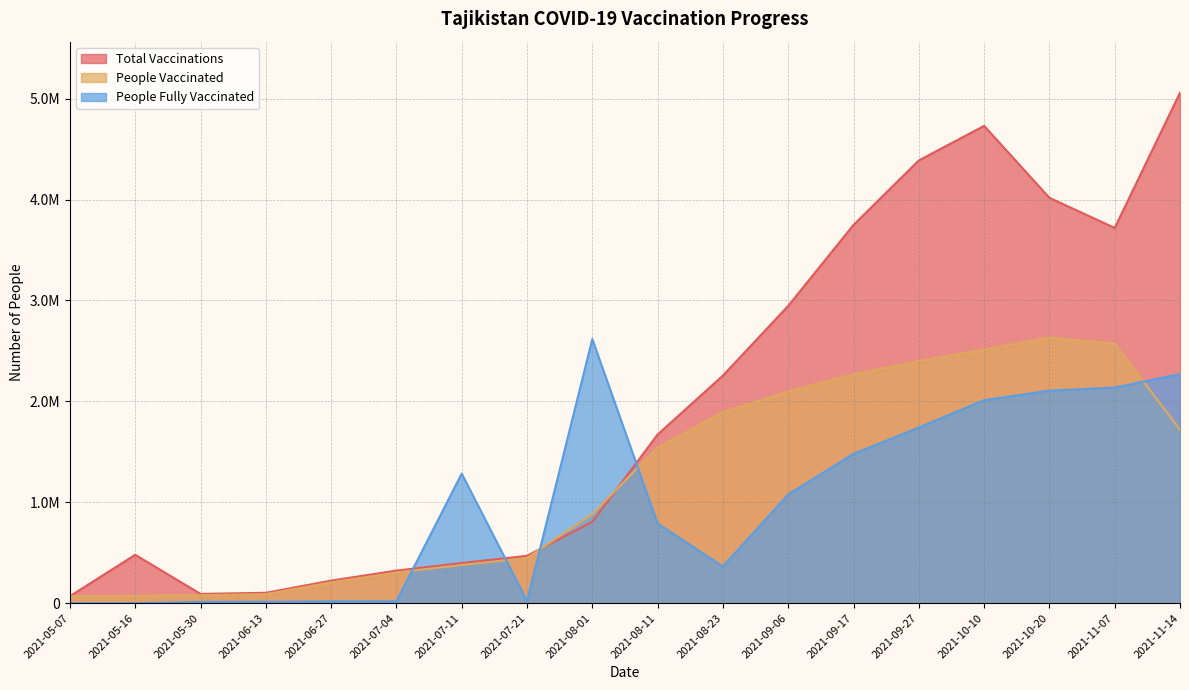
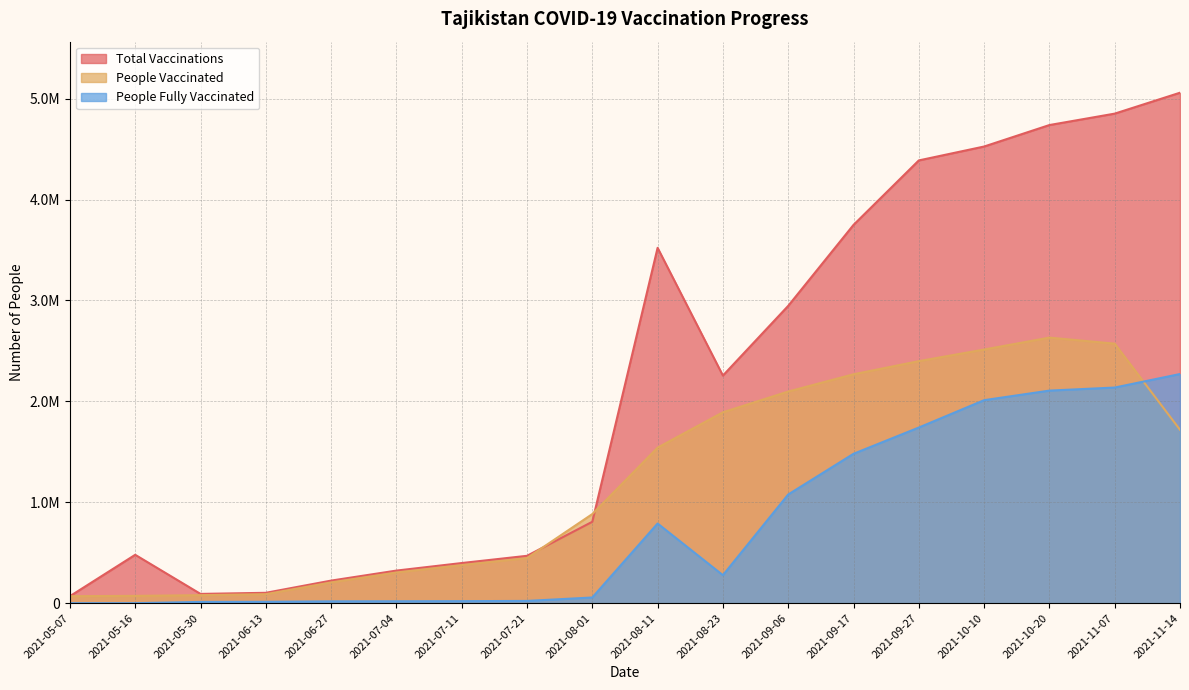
  {
    "Total Vaccinations": {
      "2021-05-16": 480000,
      "2021-08-01": 810000,
-     "2021-08-11": 1670000,
+     "2021-08-11": 3520000,
      "2021-08-23": 2260000,
      "2021-09-06": 2950000,
      "2021-09-17": 3750000,
      "2021-09-27": 4390000,
-     "2021-10-10": 4730000,
-     "2021-10-20": 4020000,
-     "2021-11-07": 3720000,
+     "2021-10-10": 4530000,
+     "2021-10-20": 4740000,
+     "2021-11-07": 4850000,
      "2021-11-14": 5060000
    },
    "People Vaccinated": {
      "2021-05-16": 70000,
      "2021-08-01": 880000,
      "2021-08-11": 1540000,
      "2021-08-23": 1890000,
      "2021-09-06": 2100000,
      "2021-09-17": 2270000,
      "2021-09-27": 2400000,
      "2021-10-10": 2510000,
      "2021-10-20": 2630000,
      "2021-11-07": 2570000,
      "2021-11-14": 1720000
    },
    "People Fully Vaccinated": {
      "2021-05-07": 0,
      "2021-05-16": 0,
      "2021-05-30": 10000,
      "2021-06-13": 10000,
      "2021-06-27": 20000,
      "2021-07-04": 20000,
-     "2021-07-11": 1280000,
+     "2021-07-11": 20000,
      "2021-07-21": 20000,
-     "2021-08-01": 2620000,
+     "2021-08-01": 60000,
      "2021-08-11": 790000,
-     "2021-08-23": 360000,
+     "2021-08-23": 280000,
      "2021-09-06": 1080000,
      "2021-09-17": 1480000,
      "2021-09-27": 1740000,
      "2021-10-10": 2010000,
      "2021-10-20": 2110000,
      "2021-11-07": 2140000,
      "2021-11-14": 2270000
    }
  }
